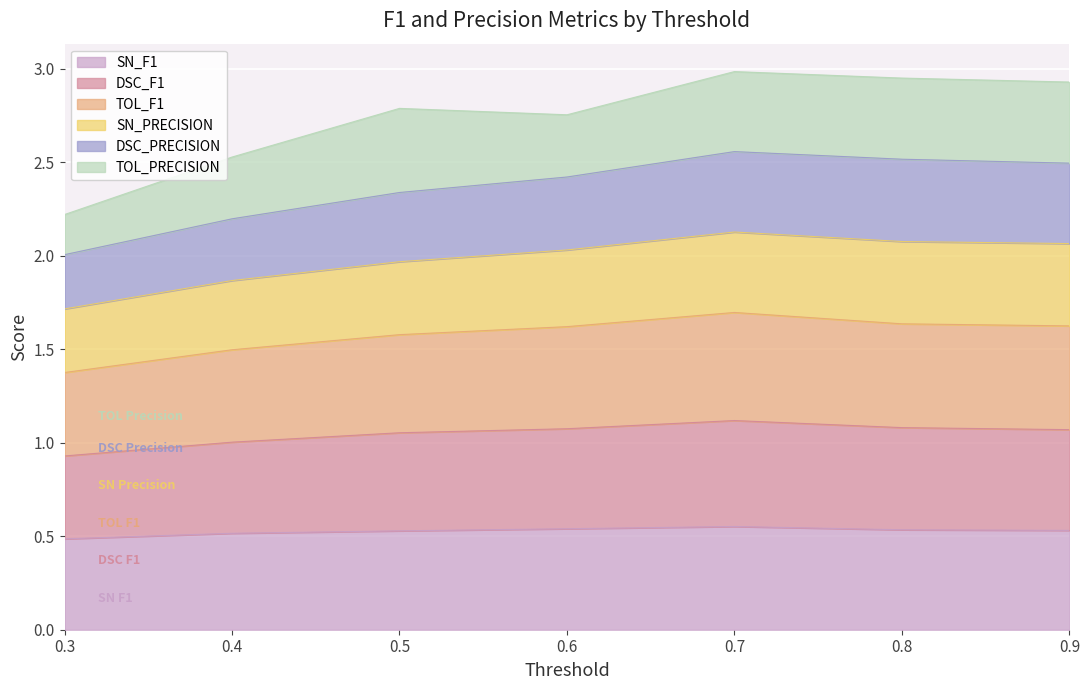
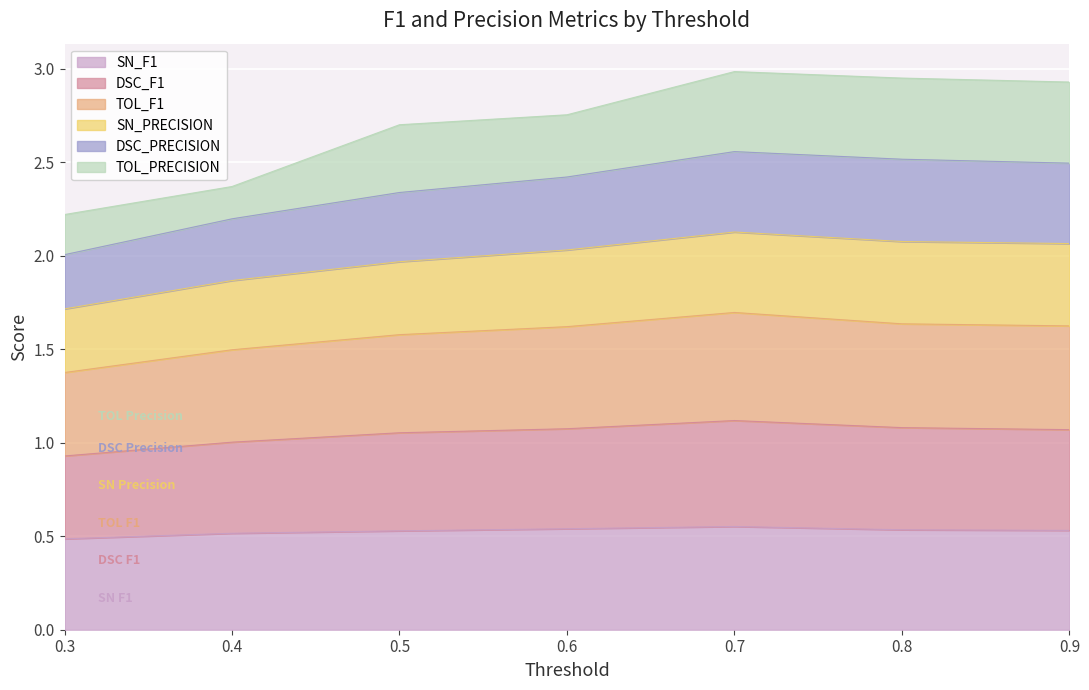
  {
    "TOL_PRECISION": {
      "0.3": 0.21,
-     "0.4": 0.33,
-     "0.5": 0.45,
+     "0.4": 0.17,
+     "0.5": 0.36,
      "0.6": 0.33,
      "0.7": 0.43,
      "0.8": 0.43,
      "0.9": 0.43
    }
  }
